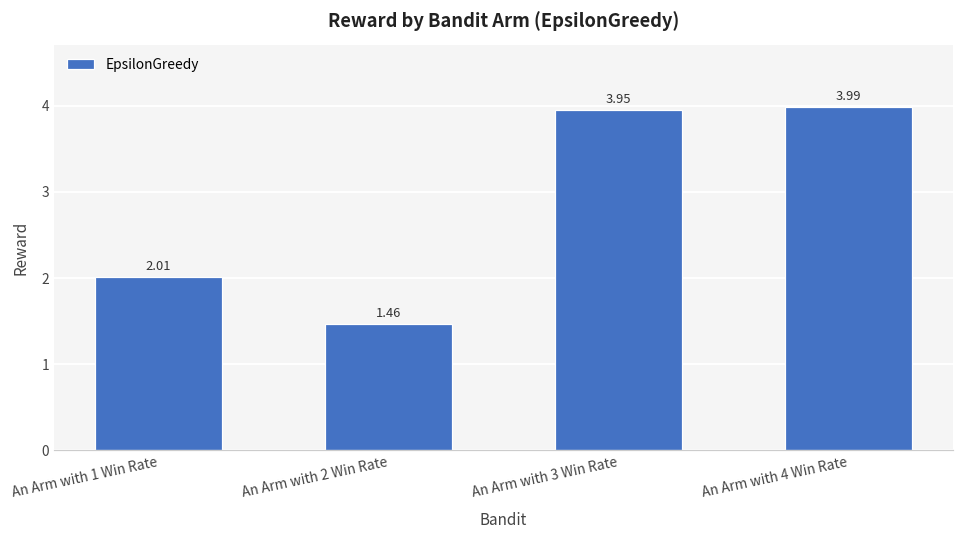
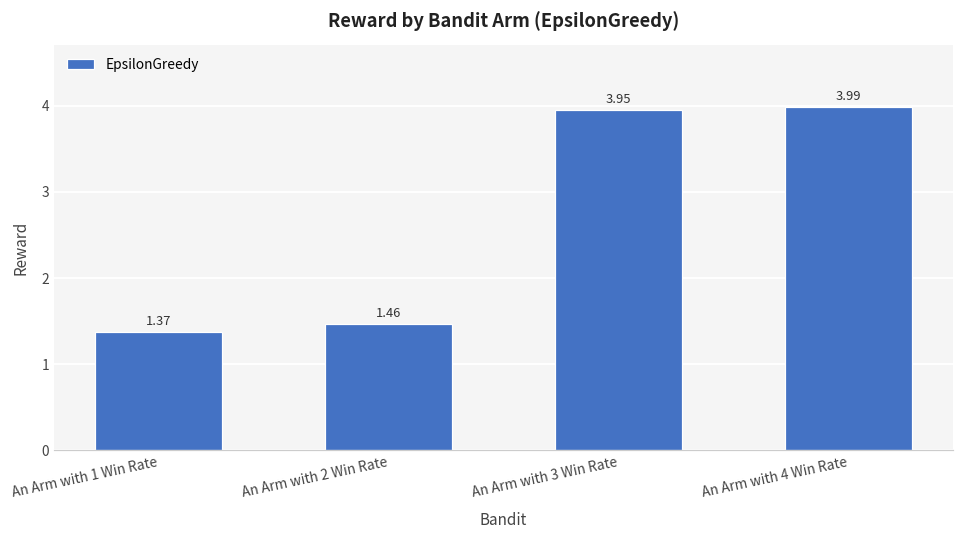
  {
-   "An Arm with 1 Win Rate": 2.01,
+   "An Arm with 1 Win Rate": 1.37,
    "An Arm with 2 Win Rate": 1.46,
    "An Arm with 3 Win Rate": 3.95,
    "An Arm with 4 Win Rate": 3.99
  }
